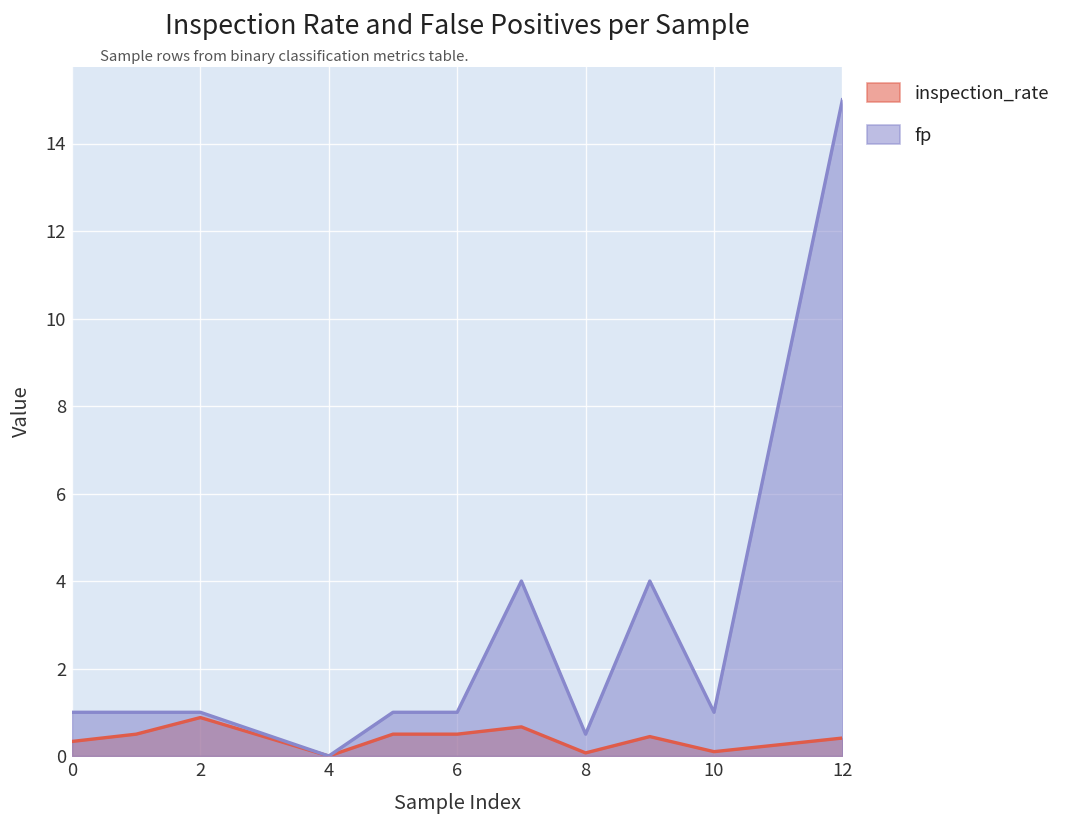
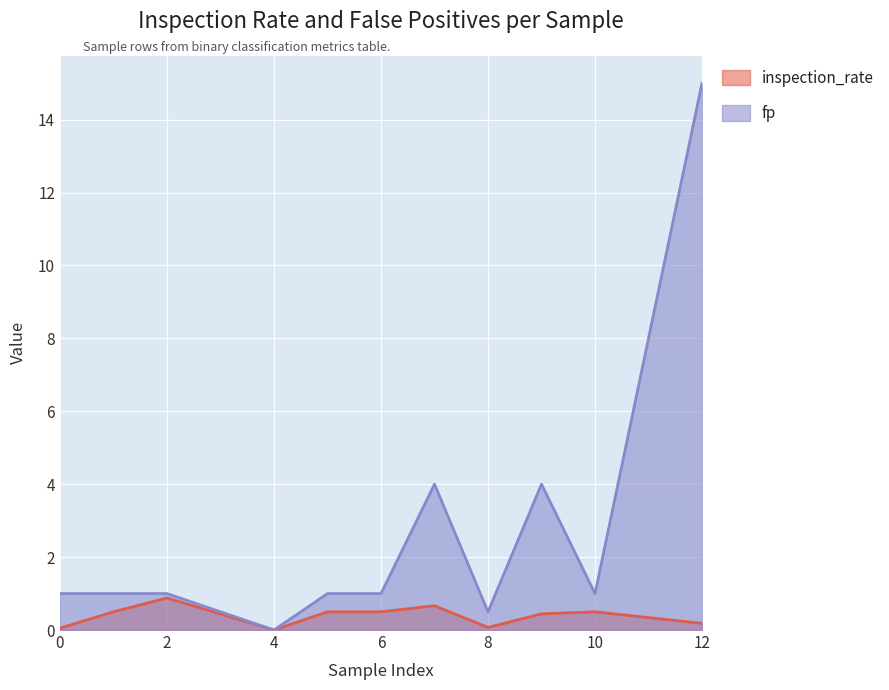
  {
    "inspection_rate": {
-     "0": 0.3,
+     "0": 0.1,
      "2": 0.9,
      "6": 0.5,
      "8": 0.1,
-     "10": 0.1,
-     "12": 0.4
+     "10": 0.5,
+     "12": 0.2
    },
    "fp": {
      "0": 1.0,
      "2": 1.0,
      "6": 1.0,
      "8": 0.5,
      "10": 1.0,
      "12": 15.0
    }
  }
